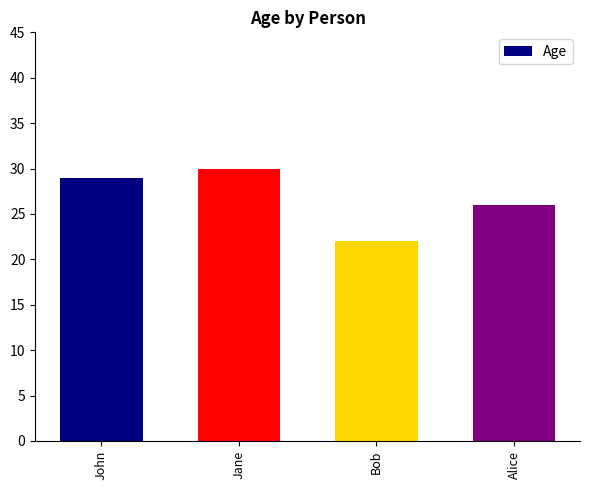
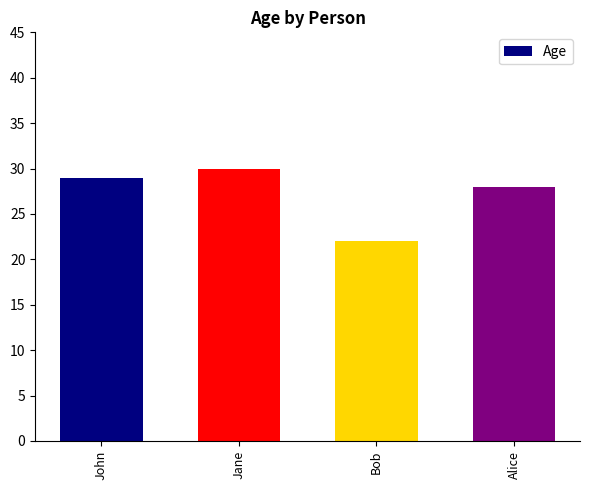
  {
    "John": 29,
    "Jane": 30,
    "Bob": 22,
-   "Alice": 26
+   "Alice": 28
  }
